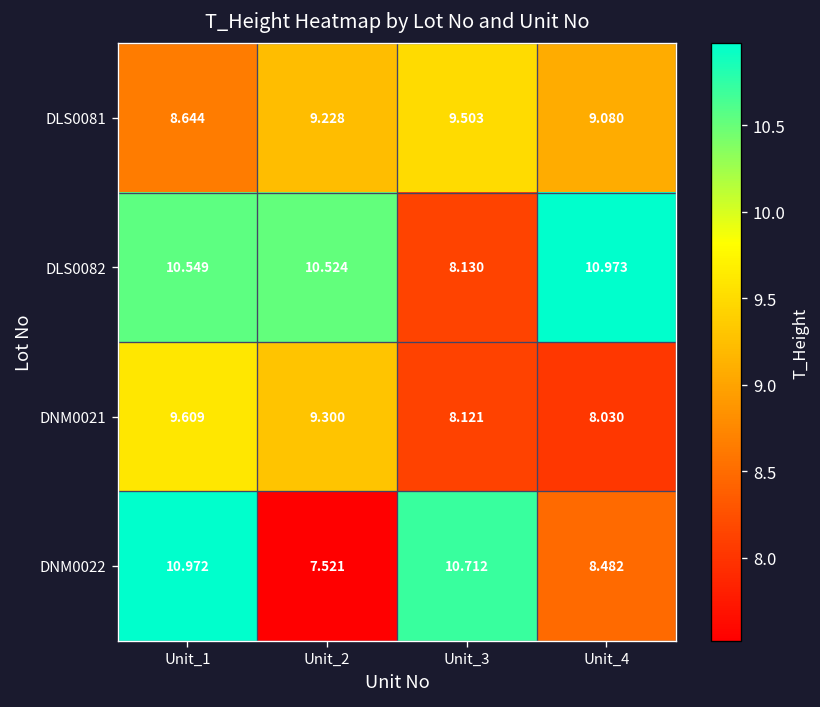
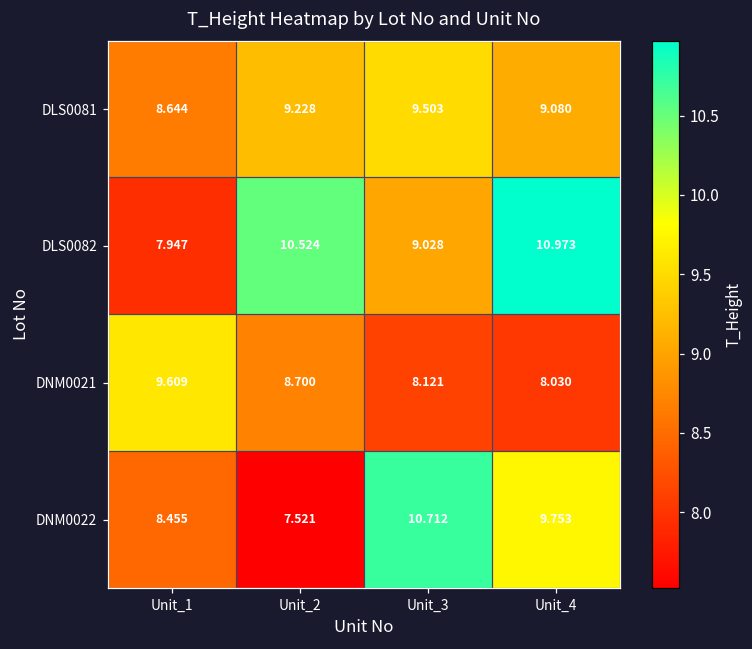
  {
    "DLS0081": {
      "Unit_1": 8.644,
      "Unit_2": 9.228,
      "Unit_3": 9.503,
      "Unit_4": 9.080
    },
    "DLS0082": {
-     "Unit_1": 10.549,
+     "Unit_1": 7.947,
      "Unit_2": 10.524,
-     "Unit_3": 8.130,
+     "Unit_3": 9.028,
      "Unit_4": 10.973
    },
    "DNM0021": {
      "Unit_1": 9.609,
-     "Unit_2": 9.300,
+     "Unit_2": 8.700,
      "Unit_3": 8.121,
      "Unit_4": 8.030
    },
    "DNM0022": {
-     "Unit_1": 10.972,
+     "Unit_1": 8.455,
      "Unit_2": 7.521,
      "Unit_3": 10.712,
-     "Unit_4": 8.482
+     "Unit_4": 9.753
    }
  }
